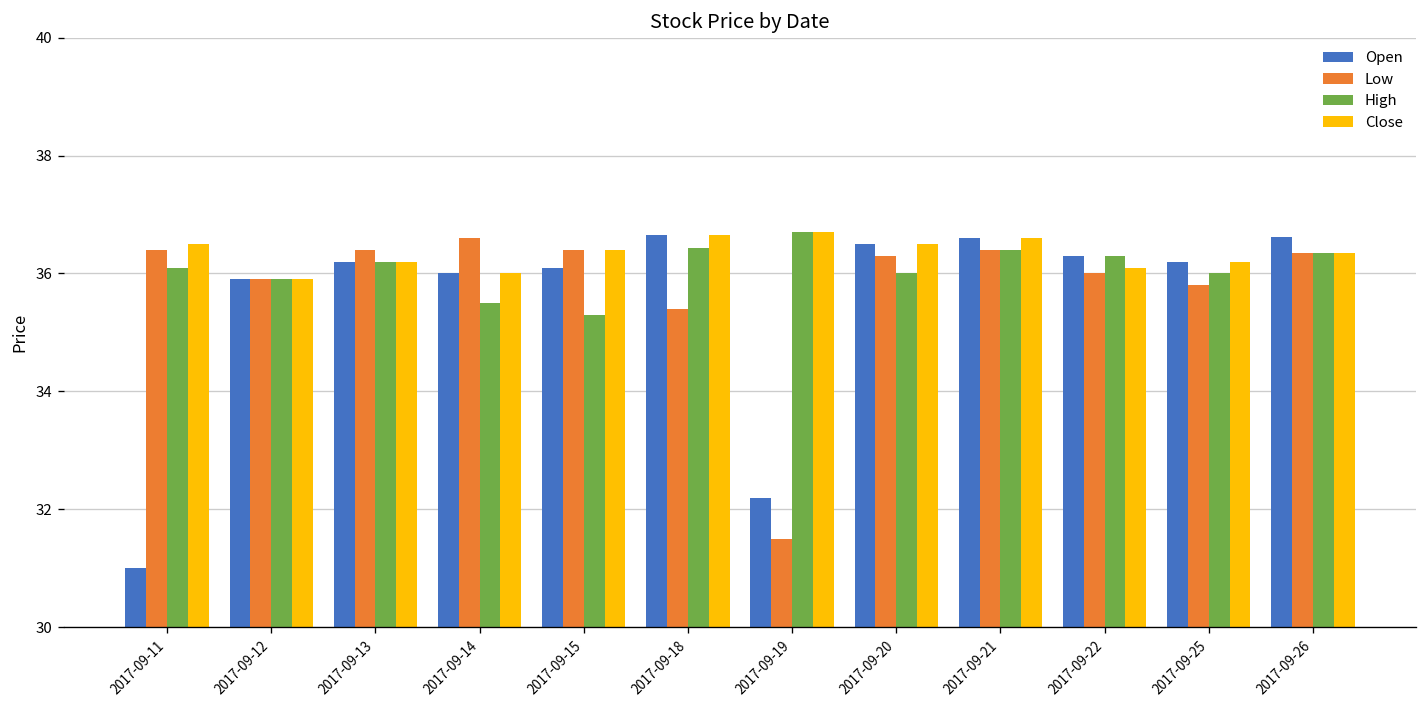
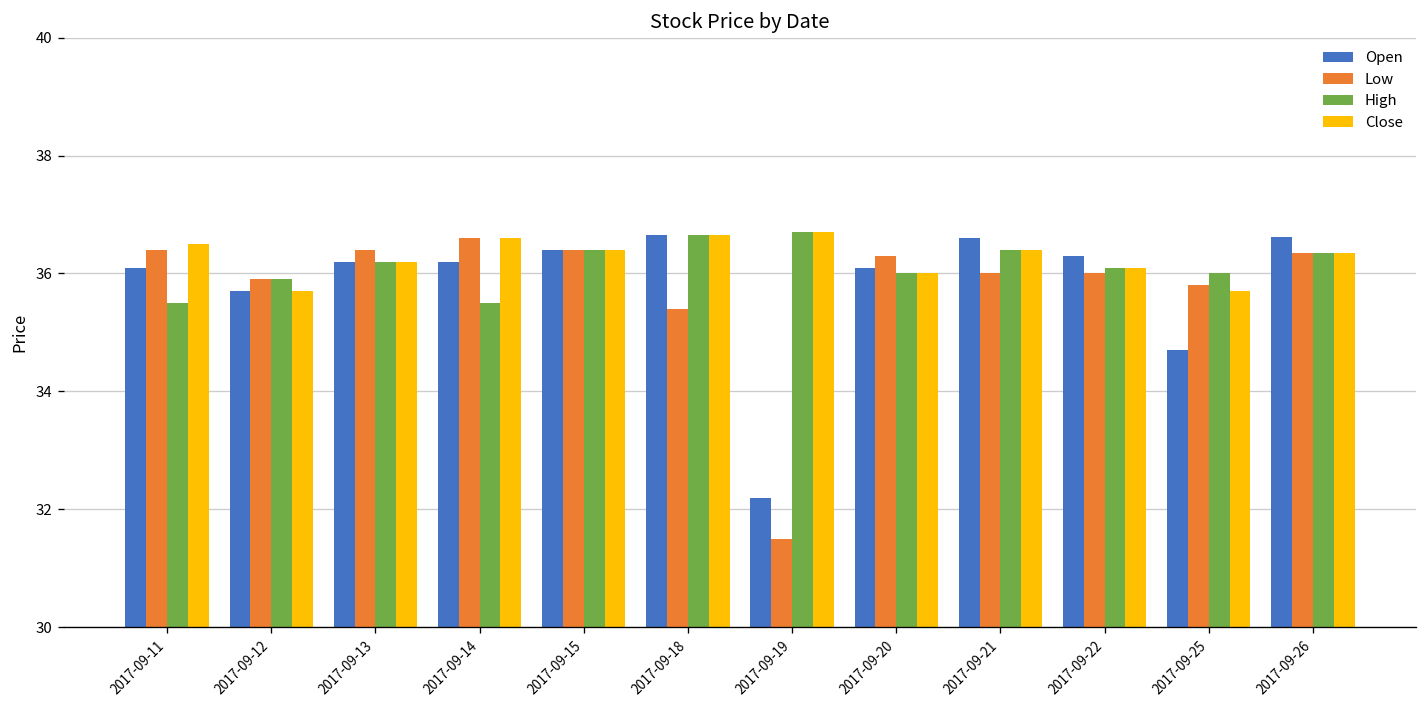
  {
    "Open": {
-     "2017-09-11": 31.0,
-     "2017-09-12": 35.9,
+     "2017-09-11": 36.1,
+     "2017-09-12": 35.7,
      "2017-09-13": 36.2,
-     "2017-09-14": 36.0,
-     "2017-09-15": 36.1,
+     "2017-09-14": 36.2,
+     "2017-09-15": 36.4,
      "2017-09-18": 36.7,
      "2017-09-19": 32.2,
-     "2017-09-20": 36.5,
+     "2017-09-20": 36.1,
      "2017-09-21": 36.6,
      "2017-09-22": 36.3,
-     "2017-09-25": 36.2,
+     "2017-09-25": 34.7,
      "2017-09-26": 36.6
    },
    "Low": {
      "2017-09-11": 36.4,
      "2017-09-12": 35.9,
      "2017-09-13": 36.4,
      "2017-09-14": 36.6,
      "2017-09-15": 36.4,
      "2017-09-18": 35.4,
      "2017-09-19": 31.5,
      "2017-09-20": 36.3,
-     "2017-09-21": 36.4,
+     "2017-09-21": 36.0,
      "2017-09-22": 36.0,
      "2017-09-25": 35.8,
      "2017-09-26": 36.4
    },
    "High": {
-     "2017-09-11": 36.1,
+     "2017-09-11": 35.5,
      "2017-09-12": 35.9,
      "2017-09-13": 36.2,
      "2017-09-14": 35.5,
-     "2017-09-15": 35.3,
-     "2017-09-18": 36.4,
+     "2017-09-15": 36.4,
+     "2017-09-18": 36.7,
      "2017-09-19": 36.7,
      "2017-09-20": 36.0,
      "2017-09-21": 36.4,
-     "2017-09-22": 36.3,
+     "2017-09-22": 36.1,
      "2017-09-25": 36.0,
      "2017-09-26": 36.4
    },
    "Close": {
      "2017-09-11": 36.5,
-     "2017-09-12": 35.9,
+     "2017-09-12": 35.7,
      "2017-09-13": 36.2,
-     "2017-09-14": 36.0,
+     "2017-09-14": 36.6,
      "2017-09-15": 36.4,
      "2017-09-18": 36.7,
      "2017-09-19": 36.7,
-     "2017-09-20": 36.5,
-     "2017-09-21": 36.6,
+     "2017-09-20": 36.0,
+     "2017-09-21": 36.4,
      "2017-09-22": 36.1,
-     "2017-09-25": 36.2,
+     "2017-09-25": 35.7,
      "2017-09-26": 36.4
    }
  }
